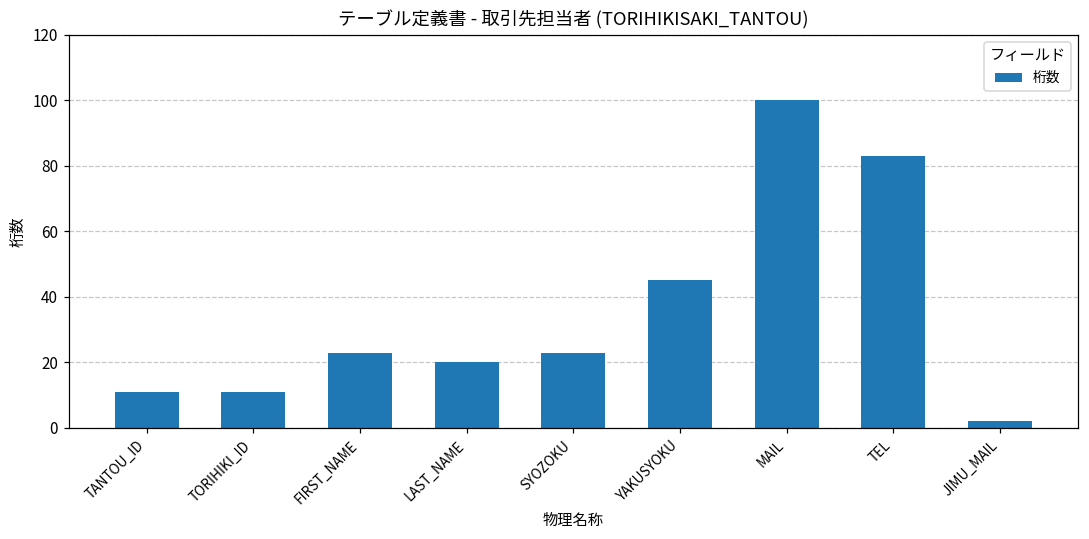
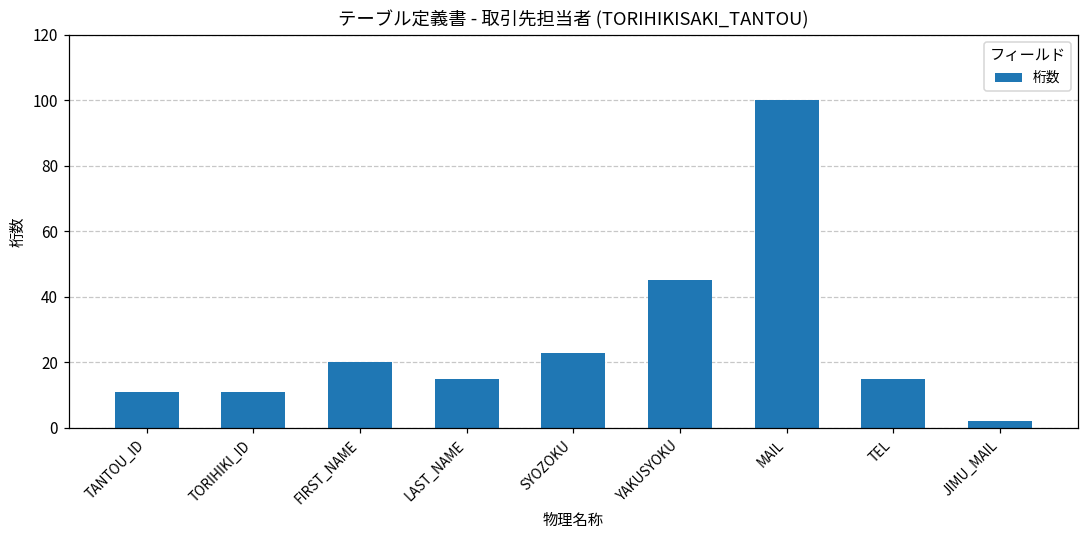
  {
    "TANTOU_ID": 11,
    "TORIHIKI_ID": 11,
-   "FIRST_NAME": 23,
-   "LAST_NAME": 20,
+   "FIRST_NAME": 20,
+   "LAST_NAME": 15,
    "SYOZOKU": 23,
    "YAKUSYOKU": 45,
    "MAIL": 100,
-   "TEL": 83,
+   "TEL": 15,
    "JIMU_MAIL": 2
  }
